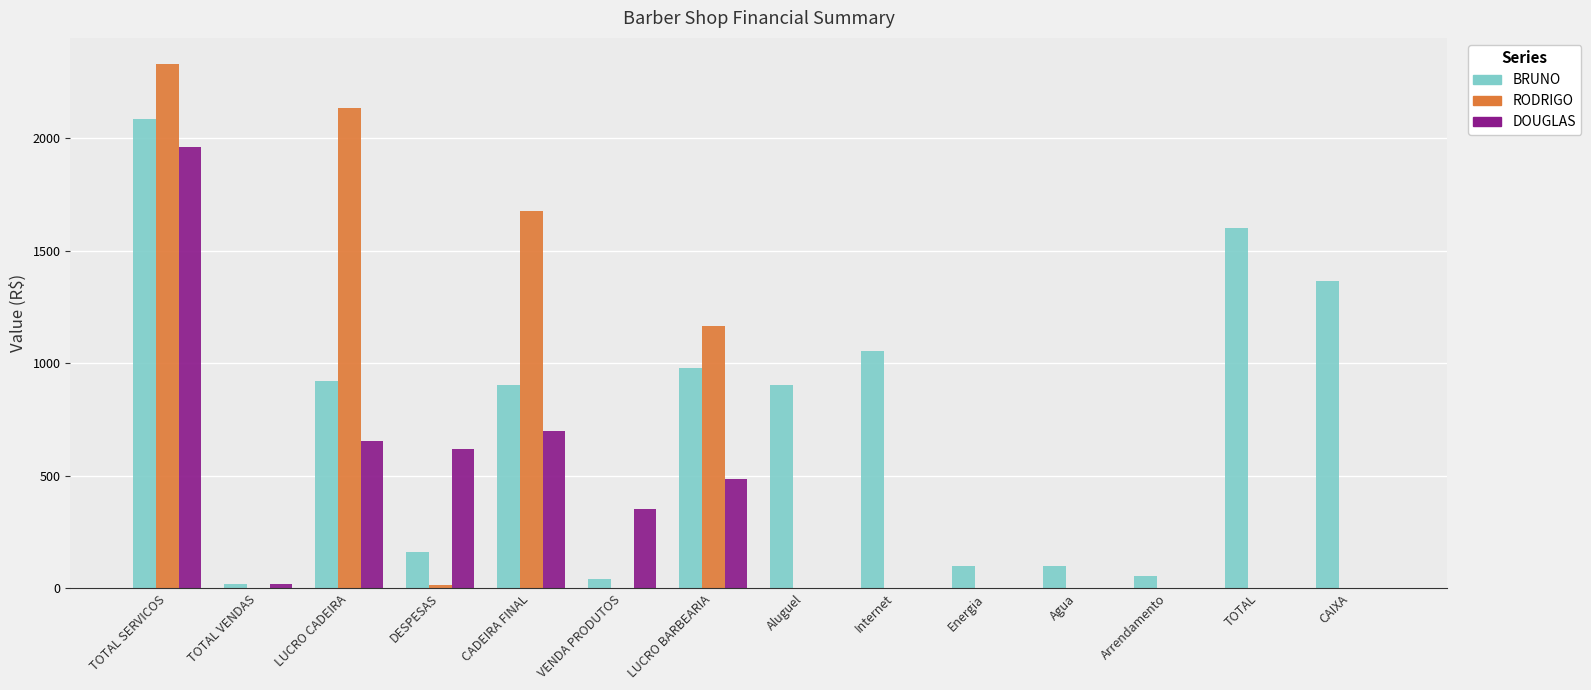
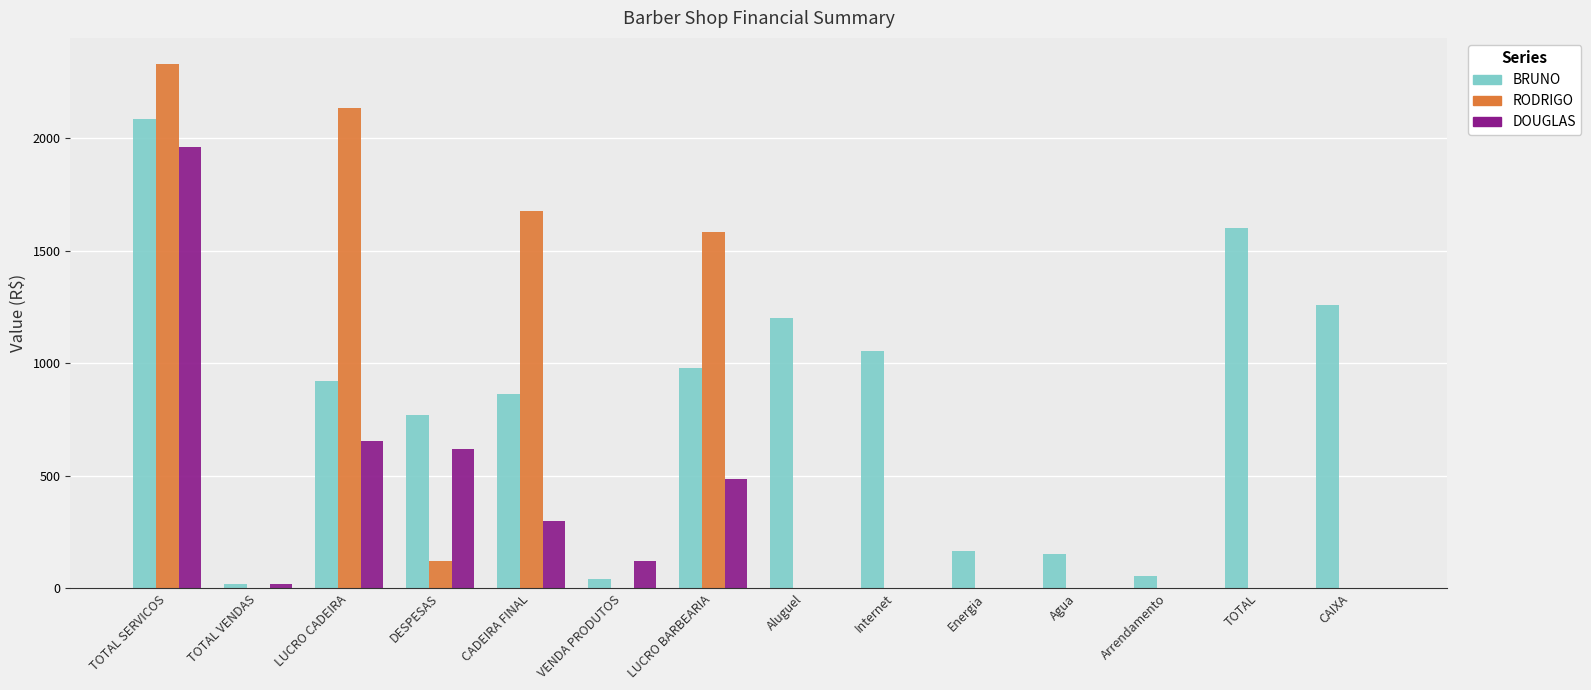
  {
    "BRUNO": {
      "TOTAL SERVICOS": 2090,
      "TOTAL VENDAS": 20,
      "LUCRO CADEIRA": 920,
-     "DESPESAS": 160,
-     "CADEIRA FINAL": 900,
+     "DESPESAS": 770,
+     "CADEIRA FINAL": 860,
      "VENDA PRODUTOS": 40,
      "LUCRO BARBEARIA": 980,
-     "Aluguel": 900,
+     "Aluguel": 1200,
      "Internet": 1050,
-     "Energia": 100,
-     "Agua": 100,
+     "Energia": 160,
+     "Agua": 150,
      "Arrendamento": 50,
      "TOTAL": 1600,
-     "CAIXA": 1370
+     "CAIXA": 1260
    },
    "RODRIGO": {
      "TOTAL SERVICOS": 2330,
      "TOTAL VENDAS": 0,
      "LUCRO CADEIRA": 2130,
-     "DESPESAS": 20,
+     "DESPESAS": 120,
      "CADEIRA FINAL": 1680,
      "VENDA PRODUTOS": 0,
-     "LUCRO BARBEARIA": 1170,
+     "LUCRO BARBEARIA": 1580,
      "Aluguel": 0,
      "Internet": 0,
      "Energia": 0,
      "Agua": 0,
      "Arrendamento": 0,
      "TOTAL": 0,
      "CAIXA": 0
    },
    "DOUGLAS": {
      "TOTAL SERVICOS": 1960,
      "TOTAL VENDAS": 20,
      "LUCRO CADEIRA": 660,
      "DESPESAS": 620,
-     "CADEIRA FINAL": 700,
-     "VENDA PRODUTOS": 350,
+     "CADEIRA FINAL": 300,
+     "VENDA PRODUTOS": 120,
      "LUCRO BARBEARIA": 480,
      "Aluguel": 0,
      "Internet": 0,
      "Energia": 0,
      "Agua": 0,
      "Arrendamento": 0,
      "TOTAL": 0,
      "CAIXA": 0
    }
  }
